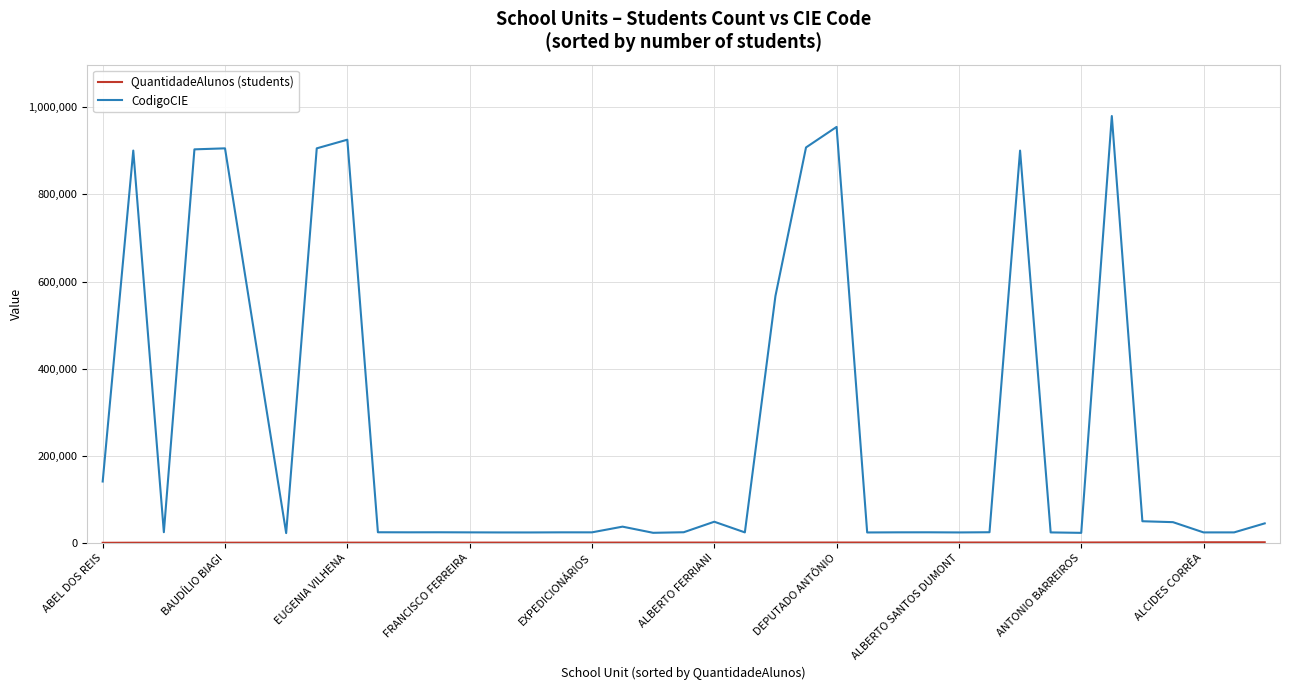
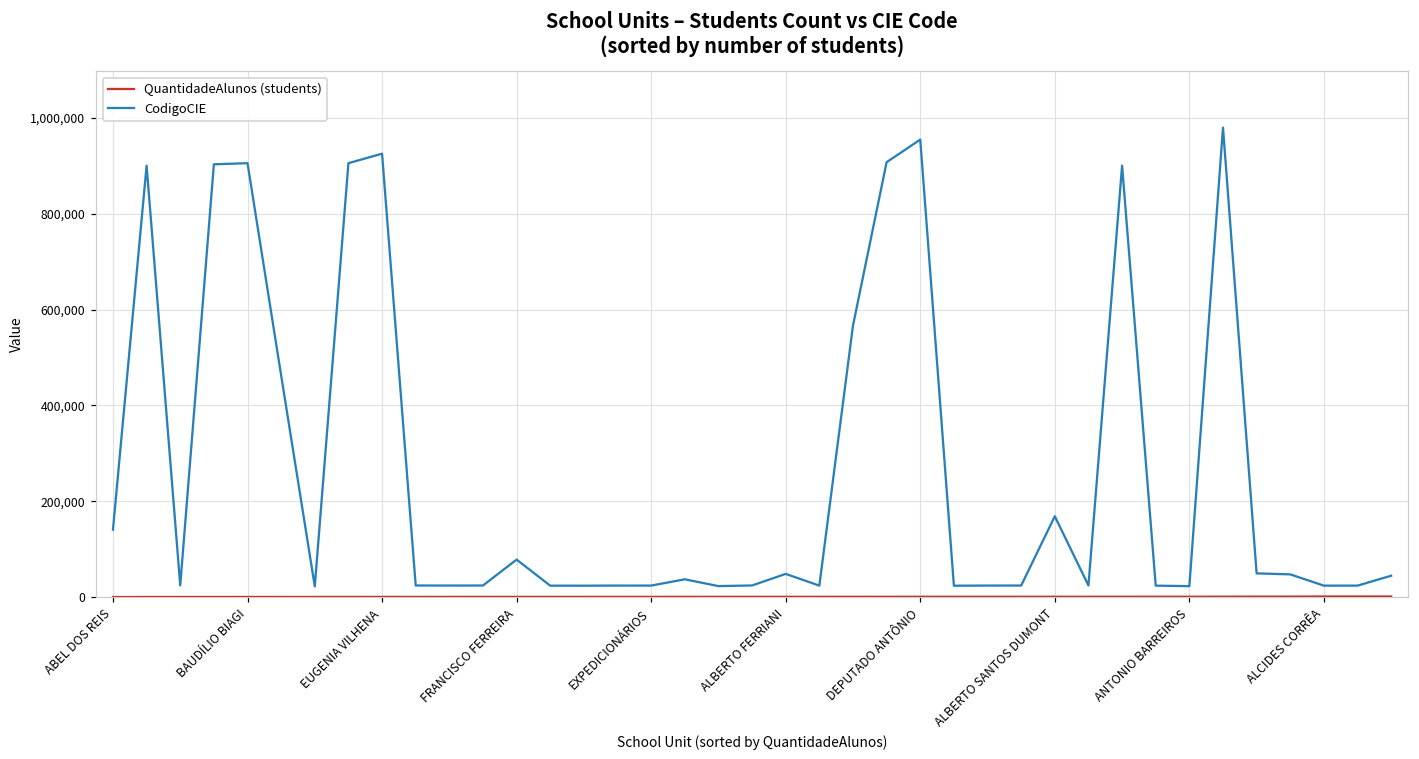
  {
    "QuantidadeAlunos (students)": {
      "ABEL DOS REIS": "0",
      "FRANCISCO FERREIRA": "0",
      "DEPUTADO ANTÔNIO": "0",
      "ALBERTO SANTOS DUMONT": "0"
    },
    "CodigoCIE": {
      "ABEL DOS REIS": "140,000",
-     "FRANCISCO FERREIRA": "20,000",
+     "FRANCISCO FERREIRA": "80,000",
      "DEPUTADO ANTÔNIO": "960,000",
-     "ALBERTO SANTOS DUMONT": "20,000"
+     "ALBERTO SANTOS DUMONT": "170,000"
    }
  }
